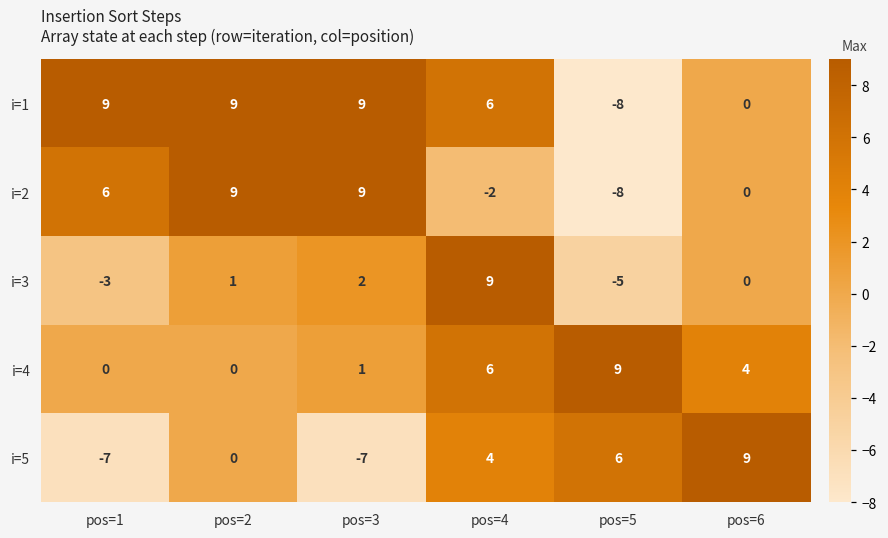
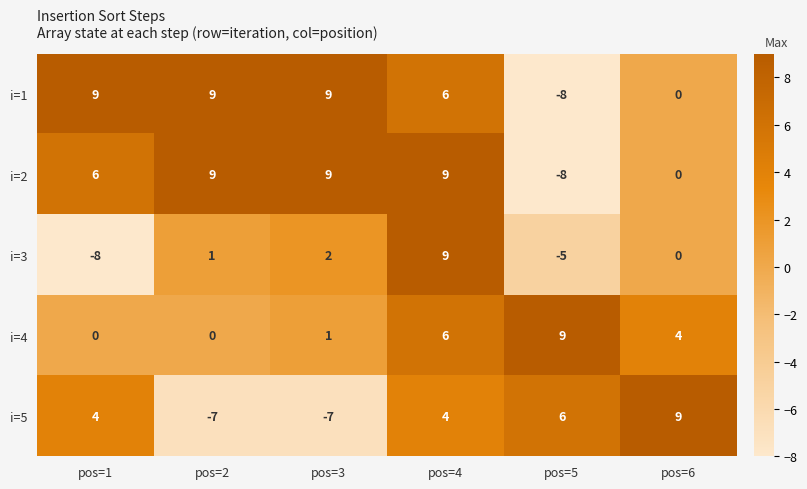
  {
    "i=1": {
      "pos=1": 9,
      "pos=2": 9,
      "pos=3": 9,
      "pos=4": 6,
      "pos=5": -8,
      "pos=6": 0
    },
    "i=2": {
      "pos=1": 6,
      "pos=2": 9,
      "pos=3": 9,
-     "pos=4": -2,
+     "pos=4": 9,
      "pos=5": -8,
      "pos=6": 0
    },
    "i=3": {
-     "pos=1": -3,
+     "pos=1": -8,
      "pos=2": 1,
      "pos=3": 2,
      "pos=4": 9,
      "pos=5": -5,
      "pos=6": 0
    },
    "i=4": {
      "pos=1": 0,
      "pos=2": 0,
      "pos=3": 1,
      "pos=4": 6,
      "pos=5": 9,
      "pos=6": 4
    },
    "i=5": {
-     "pos=1": -7,
-     "pos=2": 0,
+     "pos=1": 4,
+     "pos=2": -7,
      "pos=3": -7,
      "pos=4": 4,
      "pos=5": 6,
      "pos=6": 9
    }
  }
